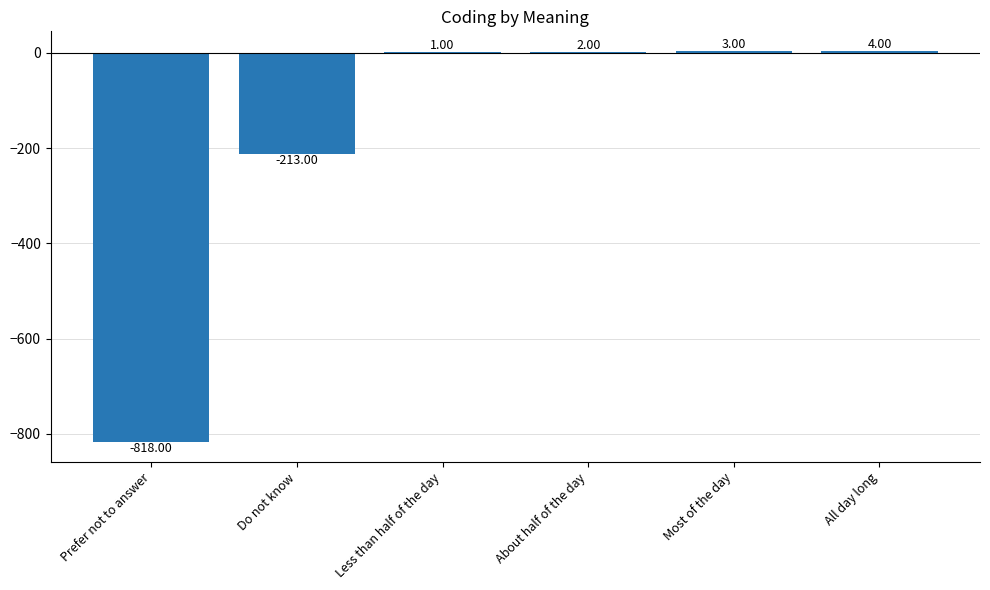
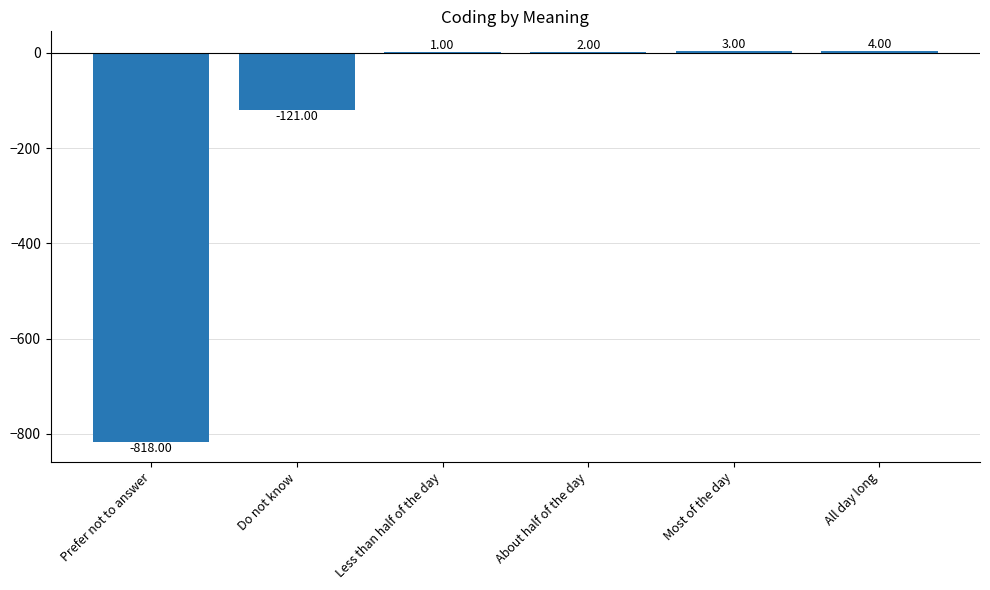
  {
    "Prefer not to answer": -818.00,
-   "Do not know": -213.00,
+   "Do not know": -121.00,
    "Less than half of the day": 1.00,
    "About half of the day": 2.00,
    "Most of the day": 3.00,
    "All day long": 4.00
  }
